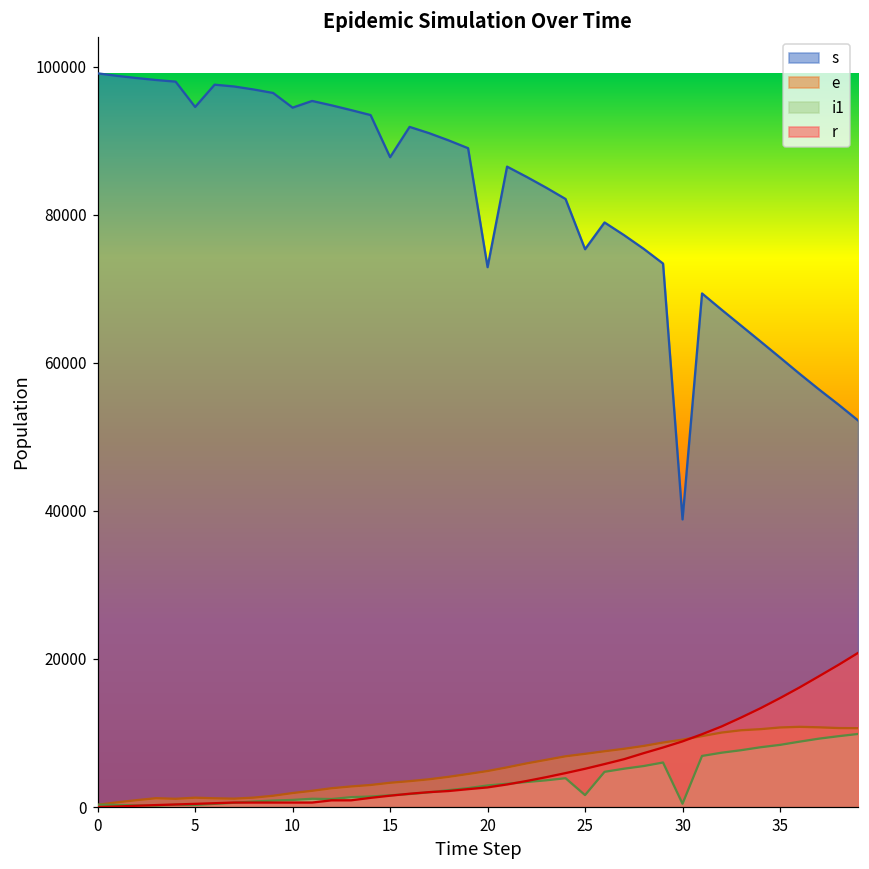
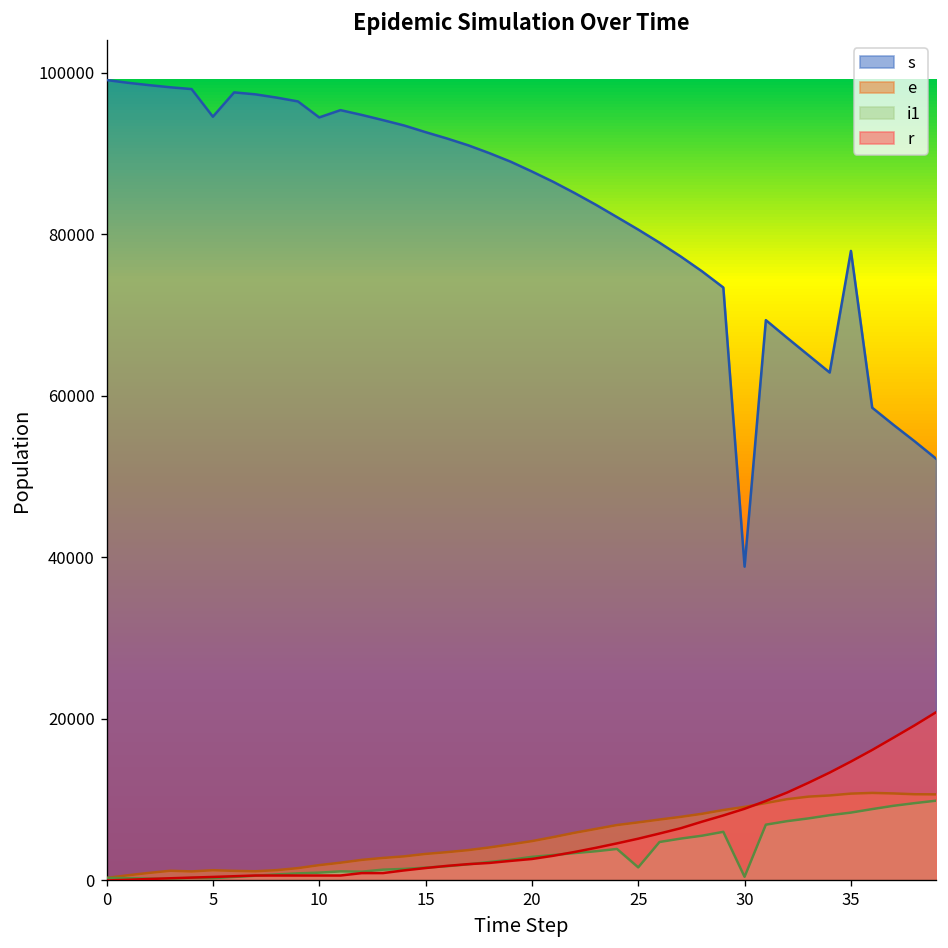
  {
    "s": {
      "0": 99000,
      "5": 95000,
      "10": 94000,
-     "15": 88000,
-     "20": 73000,
-     "25": 75000,
+     "15": 93000,
+     "20": 88000,
+     "25": 81000,
      "30": 39000,
-     "35": 61000
+     "35": 78000
    },
    "i1": {
      "25": 2000,
      "30": 0,
      "35": 8000
    }
  }
